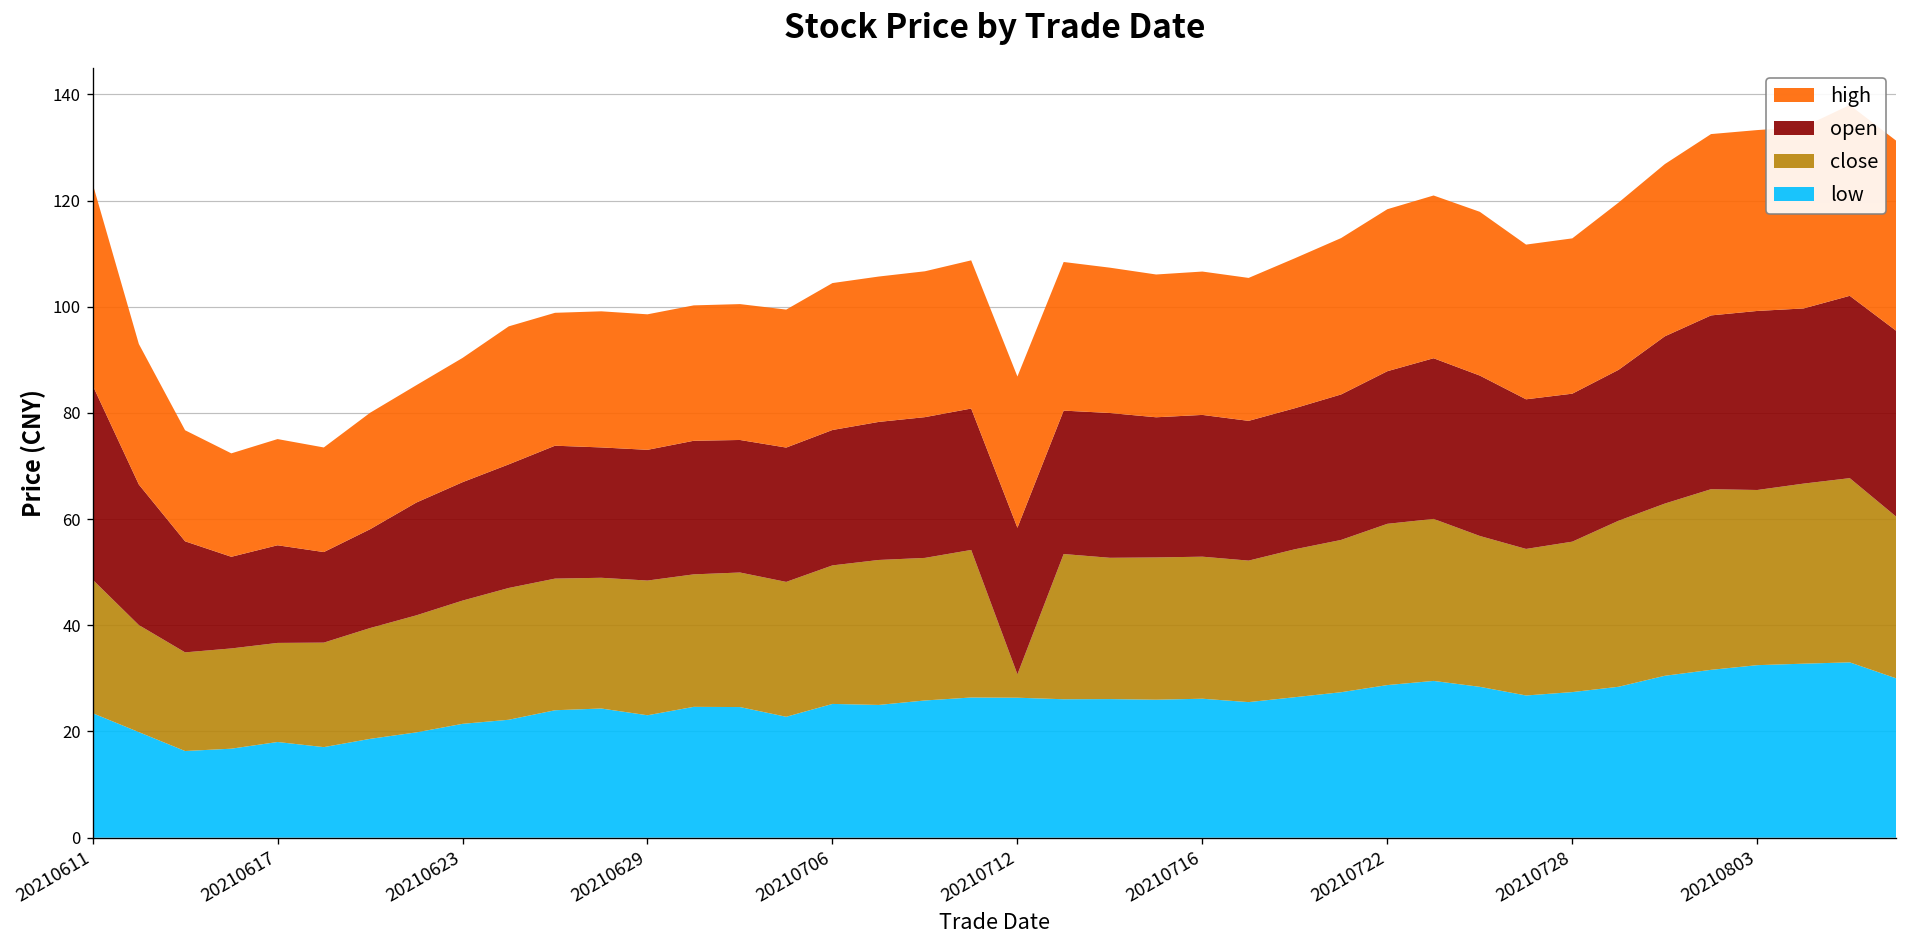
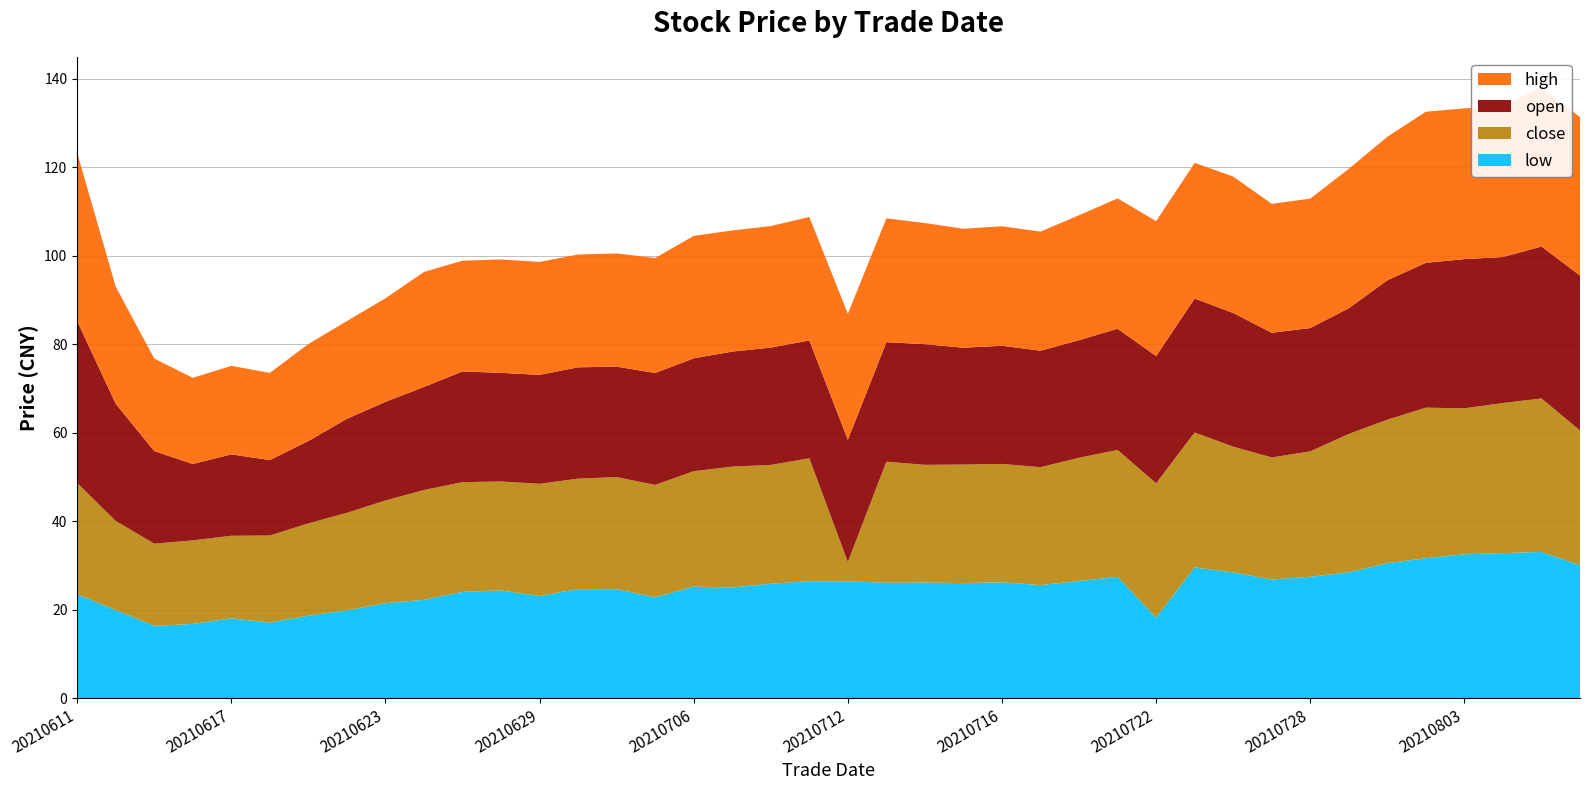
  {
    "low": {
      "20210611": 23,
      "20210617": 18,
      "20210623": 21,
      "20210629": 23,
      "20210706": 25,
      "20210712": 26,
      "20210716": 26,
-     "20210722": 29,
+     "20210722": 18,
      "20210728": 27,
      "20210803": 32
    },
    "close": {
      "20210611": 25,
      "20210617": 19,
      "20210623": 23,
      "20210629": 25,
      "20210706": 26,
      "20210712": 4,
      "20210716": 27,
      "20210722": 30,
      "20210728": 28,
      "20210803": 33
    },
    "open": {
      "20210611": 37,
      "20210617": 18,
      "20210623": 22,
      "20210629": 25,
      "20210706": 26,
      "20210712": 28,
      "20210716": 27,
      "20210722": 29,
      "20210728": 28,
      "20210803": 34
    },
    "high": {
      "20210611": 38,
      "20210617": 20,
      "20210623": 23,
      "20210629": 26,
      "20210706": 28,
      "20210712": 28,
      "20210716": 27,
      "20210722": 31,
      "20210728": 29,
      "20210803": 34
    }
  }
